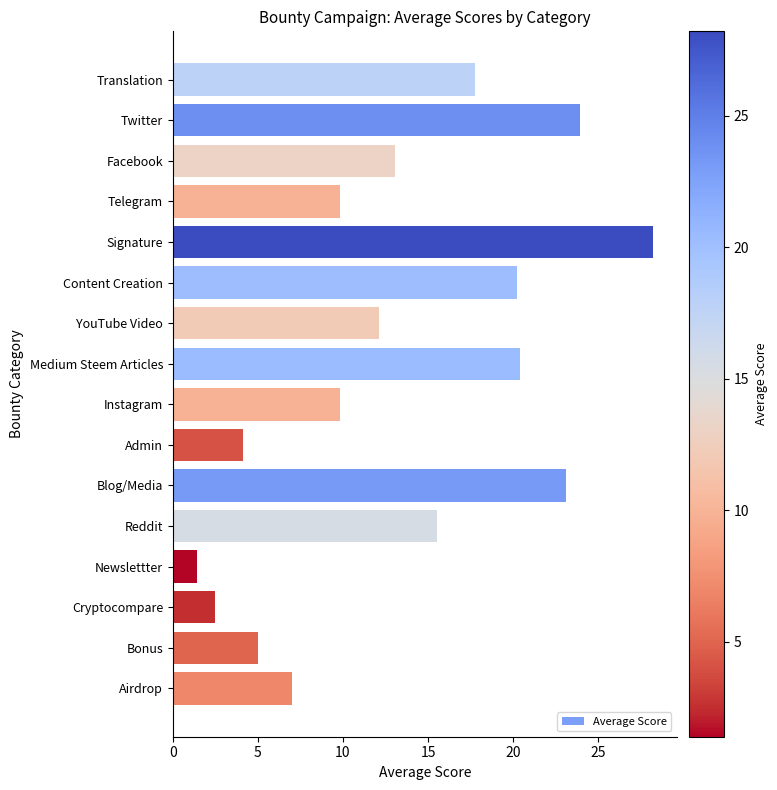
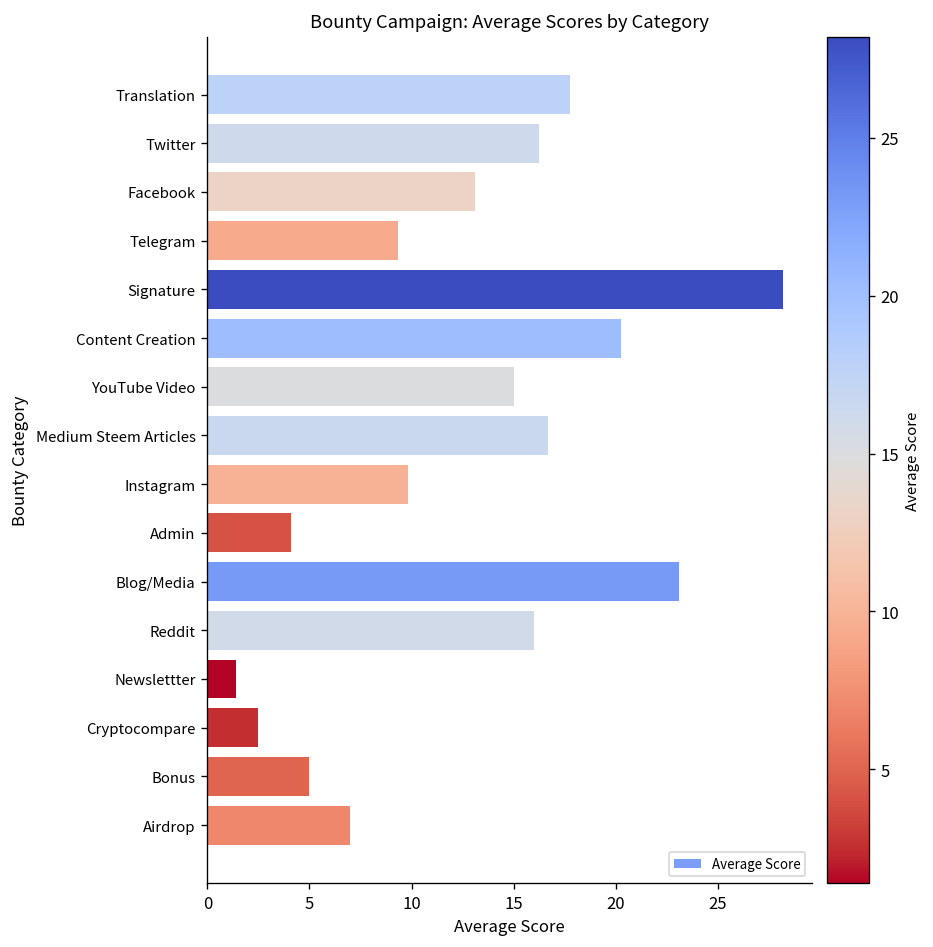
  {
    "Translation": 17.7,
-   "Twitter": 23.9,
+   "Twitter": 16.2,
    "Facebook": 13.1,
-   "Telegram": 9.8,
+   "Telegram": 9.3,
    "Signature": 28.2,
    "Content Creation": 20.3,
-   "YouTube Video": 12.1,
-   "Medium Steem Articles": 20.4,
+   "YouTube Video": 15.0,
+   "Medium Steem Articles": 16.7,
    "Instagram": 9.8,
    "Admin": 4.1,
    "Blog/Media": 23.1,
-   "Reddit": 15.5,
+   "Reddit": 16.0,
    "Newslettter": 1.4,
    "Cryptocompare": 2.5,
    "Bonus": 5.0,
    "Airdrop": 7.0
  }
